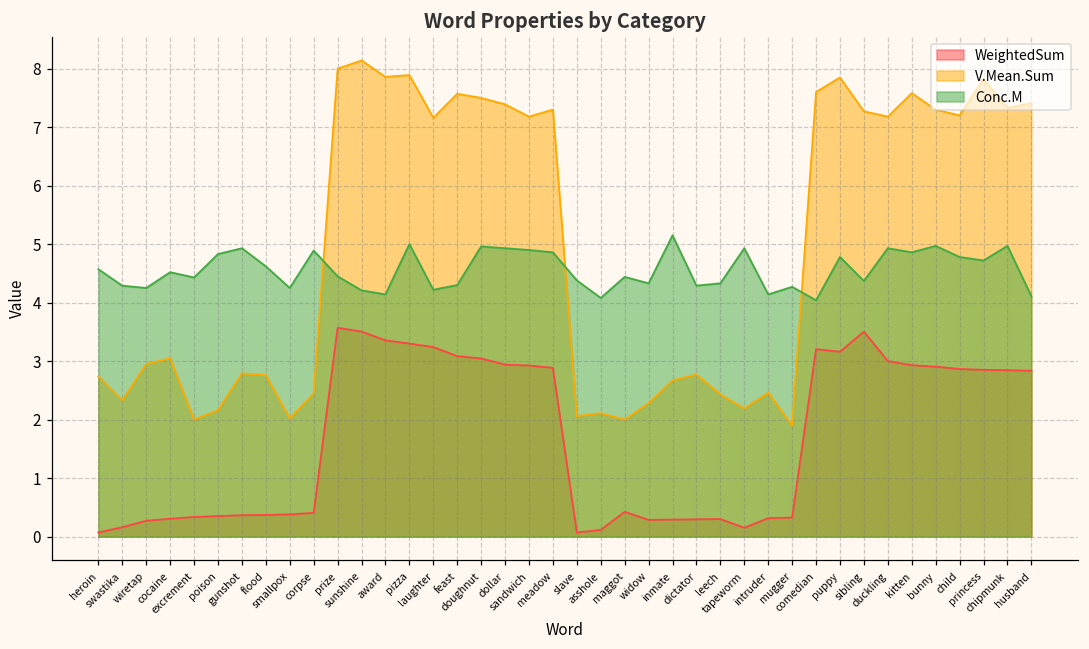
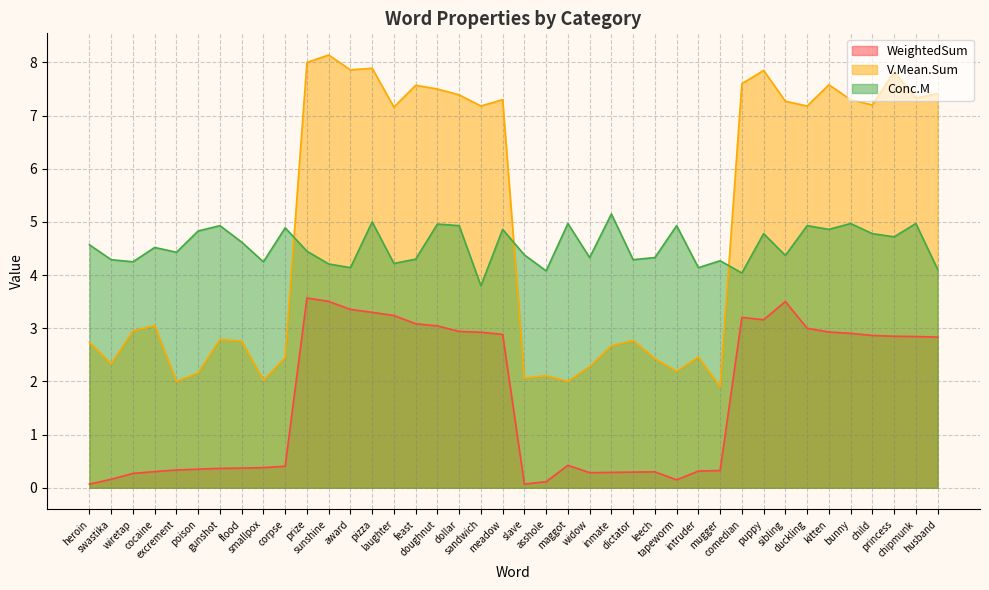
  {
    "WeightedSum": {
      "heroin": 0.1,
      "swastika": 0.2,
      "wiretap": 0.3,
      "cocaine": 0.3,
      "excrement": 0.3,
      "poison": 0.4,
      "gunshot": 0.4,
      "flood": 0.4,
      "smallpox": 0.4,
      "corpse": 0.4,
      "prize": 3.6,
      "sunshine": 3.5,
      "award": 3.4,
      "pizza": 3.3,
      "laughter": 3.2,
      "feast": 3.1,
      "doughnut": 3.0,
      "dollar": 2.9,
      "sandwich": 2.9,
      "meadow": 2.9,
      "slave": 0.1,
      "asshole": 0.1,
      "maggot": 0.4,
      "widow": 0.3,
      "inmate": 0.3,
      "dictator": 0.3,
      "leech": 0.3,
      "tapeworm": 0.2,
      "intruder": 0.3,
      "mugger": 0.3,
      "comedian": 3.2,
      "puppy": 3.2,
      "sibling": 3.5,
      "duckling": 3.0,
      "kitten": 2.9,
      "bunny": 2.9,
      "child": 2.9,
      "princess": 2.9,
      "chipmunk": 2.8,
      "husband": 2.8
    },
    "V.Mean.Sum": {
      "heroin": 2.7,
      "swastika": 2.3,
      "wiretap": 3.0,
      "cocaine": 3.1,
      "excrement": 2.0,
      "poison": 2.2,
      "gunshot": 2.8,
      "flood": 2.8,
      "smallpox": 2.0,
      "corpse": 2.5,
      "prize": 8.0,
      "sunshine": 8.1,
      "award": 7.9,
      "pizza": 7.9,
      "laughter": 7.2,
      "feast": 7.6,
      "doughnut": 7.5,
      "dollar": 7.4,
      "sandwich": 7.2,
      "meadow": 7.3,
      "slave": 2.1,
      "asshole": 2.1,
      "maggot": 2.0,
      "widow": 2.3,
      "inmate": 2.7,
      "dictator": 2.8,
      "leech": 2.4,
      "tapeworm": 2.2,
      "intruder": 2.5,
      "mugger": 1.9,
      "comedian": 7.6,
      "puppy": 7.9,
      "sibling": 7.3,
      "duckling": 7.2,
      "kitten": 7.6,
      "child": 7.2
    },
    "Conc.M": {
      "heroin": 4.6,
      "swastika": 4.3,
      "wiretap": 4.3,
      "cocaine": 4.5,
      "excrement": 4.4,
      "poison": 4.8,
      "gunshot": 4.9,
      "flood": 4.6,
      "smallpox": 4.3,
      "corpse": 4.9,
      "prize": 4.5,
      "sunshine": 4.2,
      "award": 4.1,
      "pizza": 5.0,
      "laughter": 4.2,
      "feast": 4.3,
      "doughnut": 5.0,
      "dollar": 4.9,
-     "sandwich": 4.9,
+     "sandwich": 3.8,
      "meadow": 4.9,
      "slave": 4.4,
      "asshole": 4.1,
-     "maggot": 4.4,
+     "maggot": 5.0,
      "widow": 4.3,
      "inmate": 5.2,
      "dictator": 4.3,
      "leech": 4.3,
      "tapeworm": 4.9,
      "intruder": 4.1,
      "mugger": 4.3,
      "comedian": 4.0,
      "puppy": 4.8,
      "sibling": 4.4,
      "duckling": 4.9,
      "kitten": 4.9,
      "bunny": 5.0,
      "child": 4.8,
      "princess": 4.7,
      "chipmunk": 5.0,
      "husband": 4.1
    }
  }
